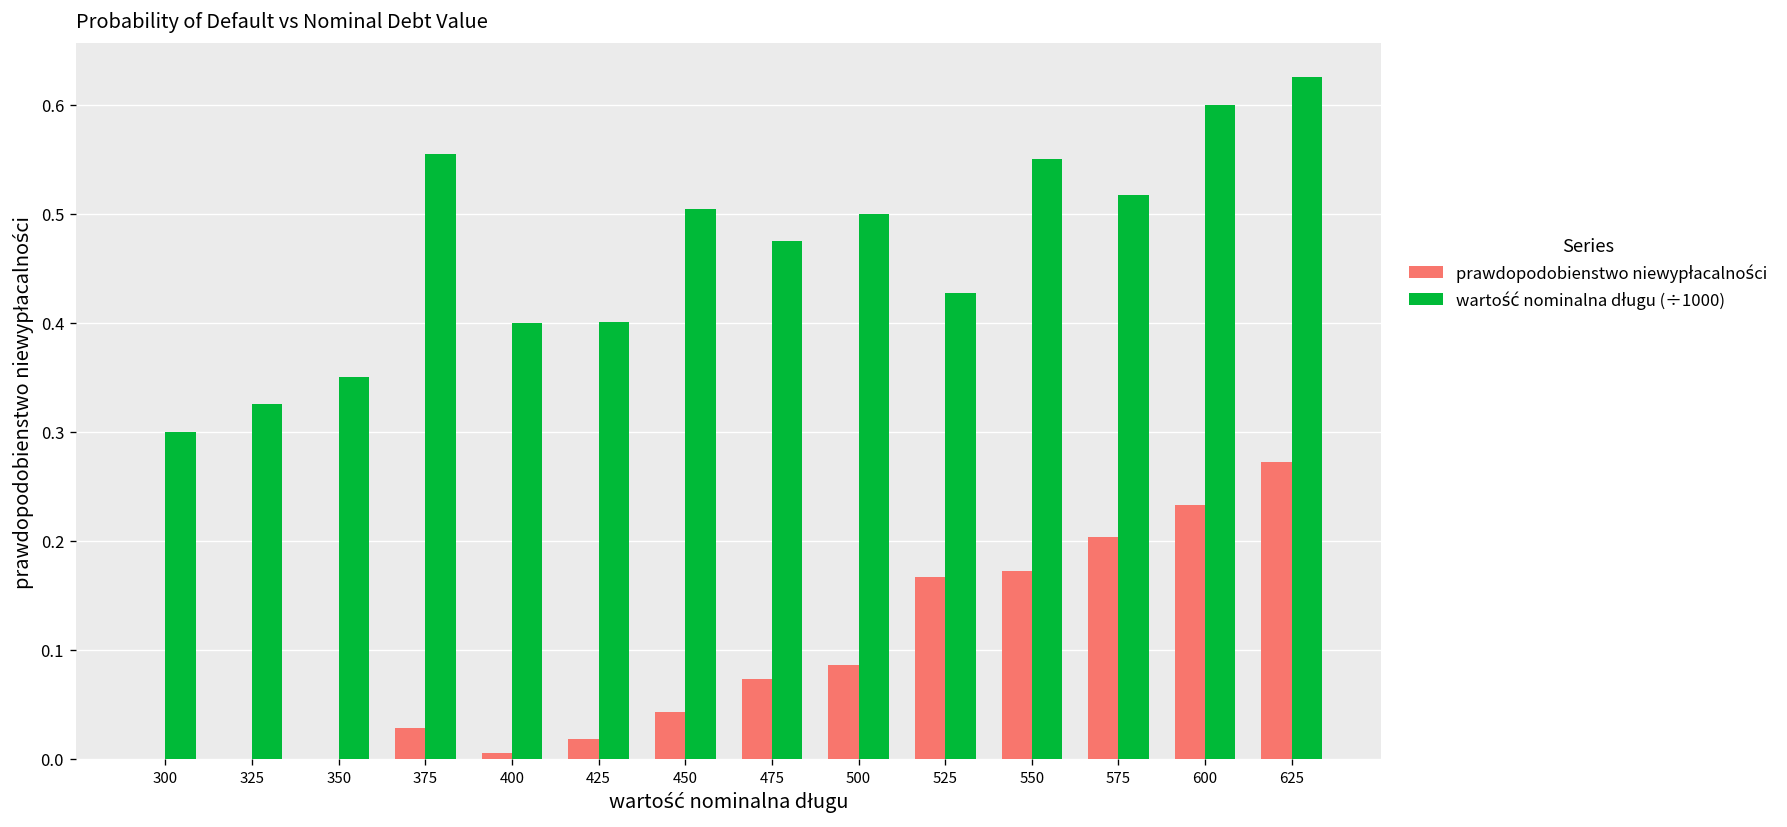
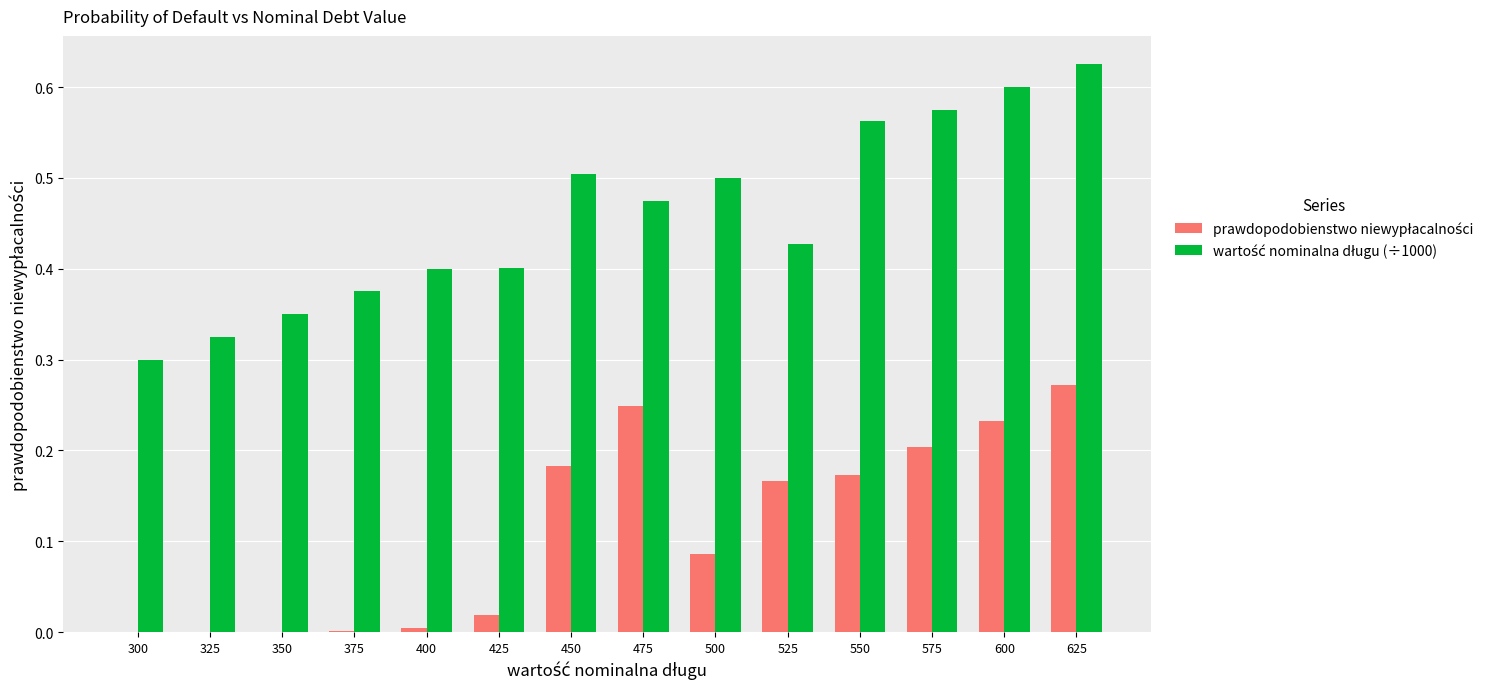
  {
    "prawdopodobienstwo niewypłacalności": {
-     "375": 0.03,
+     "375": 0.00,
      "400": 0.01,
      "425": 0.02,
-     "450": 0.04,
-     "475": 0.07,
+     "450": 0.18,
+     "475": 0.25,
      "500": 0.09,
      "525": 0.17,
      "550": 0.17,
      "575": 0.20,
      "600": 0.23,
      "625": 0.27
    },
    "wartość nominalna długu (÷1000)": {
      "300": 0.30,
      "325": 0.33,
      "350": 0.35,
-     "375": 0.56,
+     "375": 0.38,
      "400": 0.40,
      "425": 0.40,
      "450": 0.50,
      "475": 0.48,
      "500": 0.50,
      "525": 0.43,
-     "550": 0.55,
-     "575": 0.52,
+     "550": 0.56,
+     "575": 0.58,
      "600": 0.60,
      "625": 0.63
    }
  }
